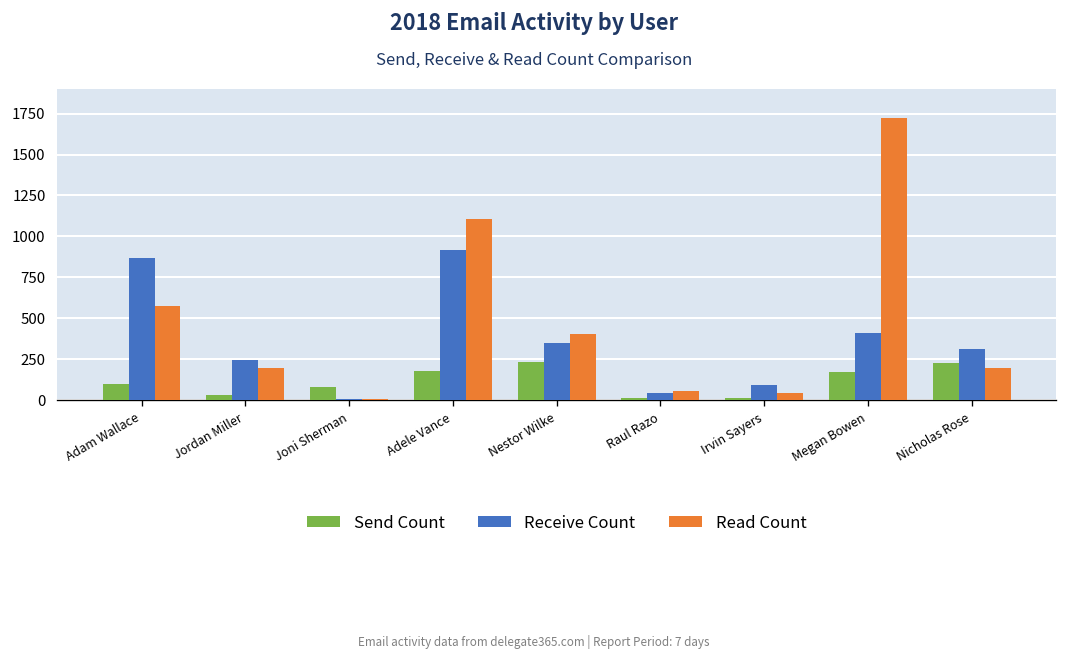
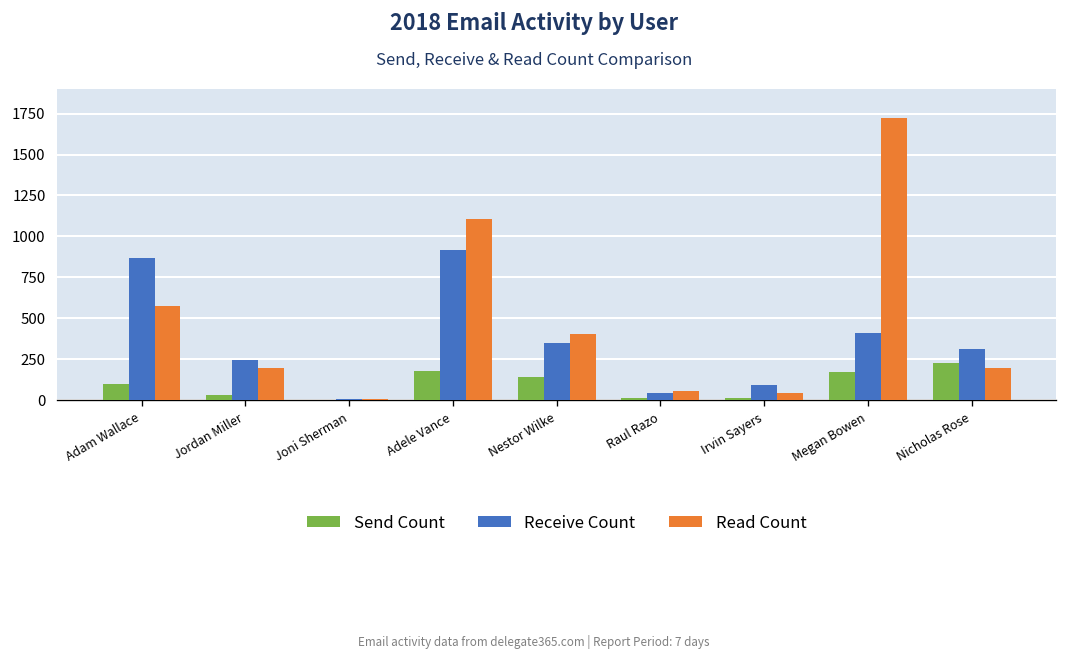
  {
    "Send Count": {
      "Adam Wallace": 100,
      "Jordan Miller": 30,
-     "Joni Sherman": 80,
+     "Joni Sherman": 0,
      "Adele Vance": 180,
-     "Nestor Wilke": 230,
+     "Nestor Wilke": 140,
      "Megan Bowen": 170,
      "Nicholas Rose": 230
    },
    "Receive Count": {
      "Adam Wallace": 870,
      "Jordan Miller": 250,
      "Adele Vance": 920,
      "Nestor Wilke": 350,
      "Raul Razo": 50,
      "Irvin Sayers": 90,
      "Megan Bowen": 410,
      "Nicholas Rose": 310
    },
    "Read Count": {
      "Adam Wallace": 580,
      "Jordan Miller": 200,
      "Adele Vance": 1100,
      "Nestor Wilke": 400,
      "Raul Razo": 60,
      "Irvin Sayers": 40,
      "Megan Bowen": 1730,
      "Nicholas Rose": 190
    }
  }
